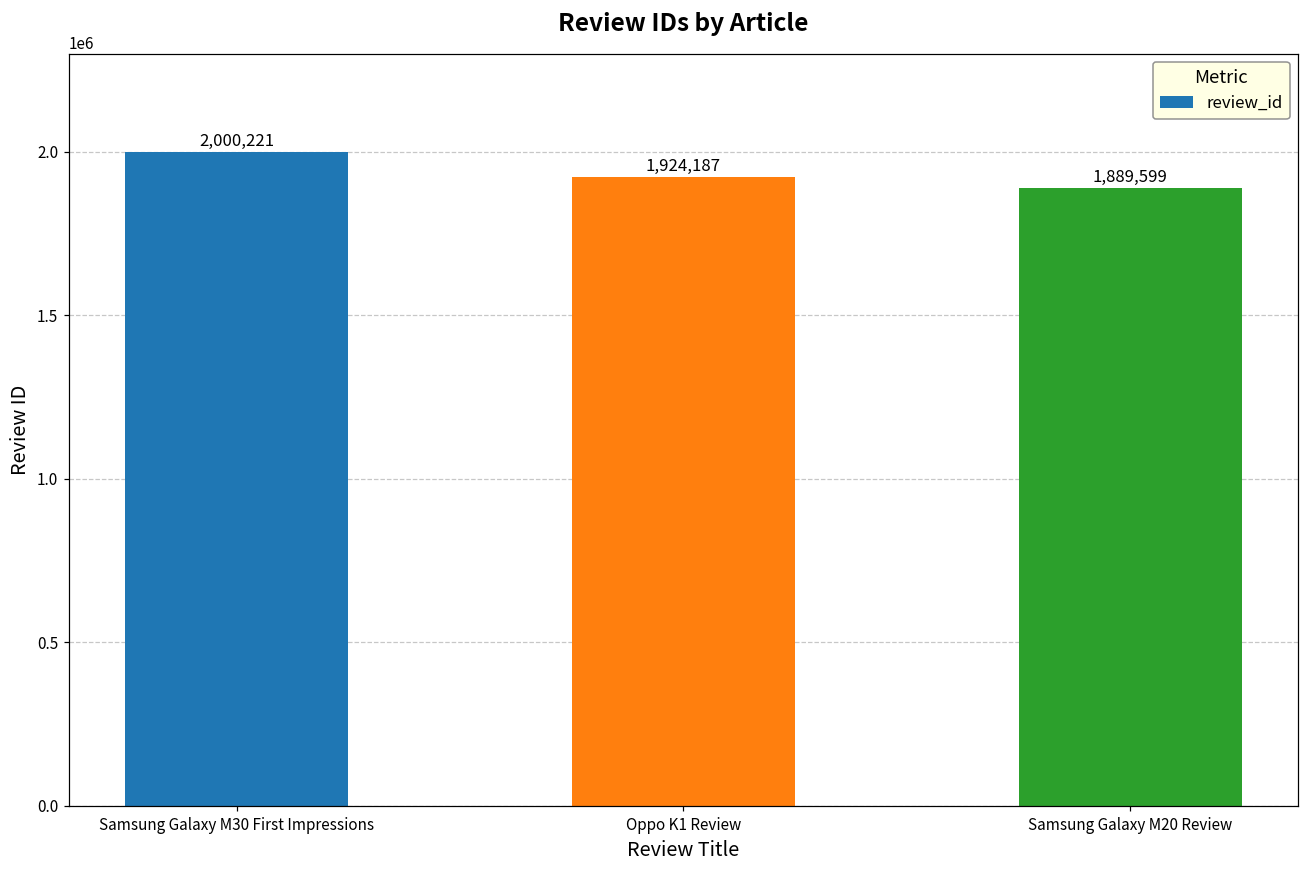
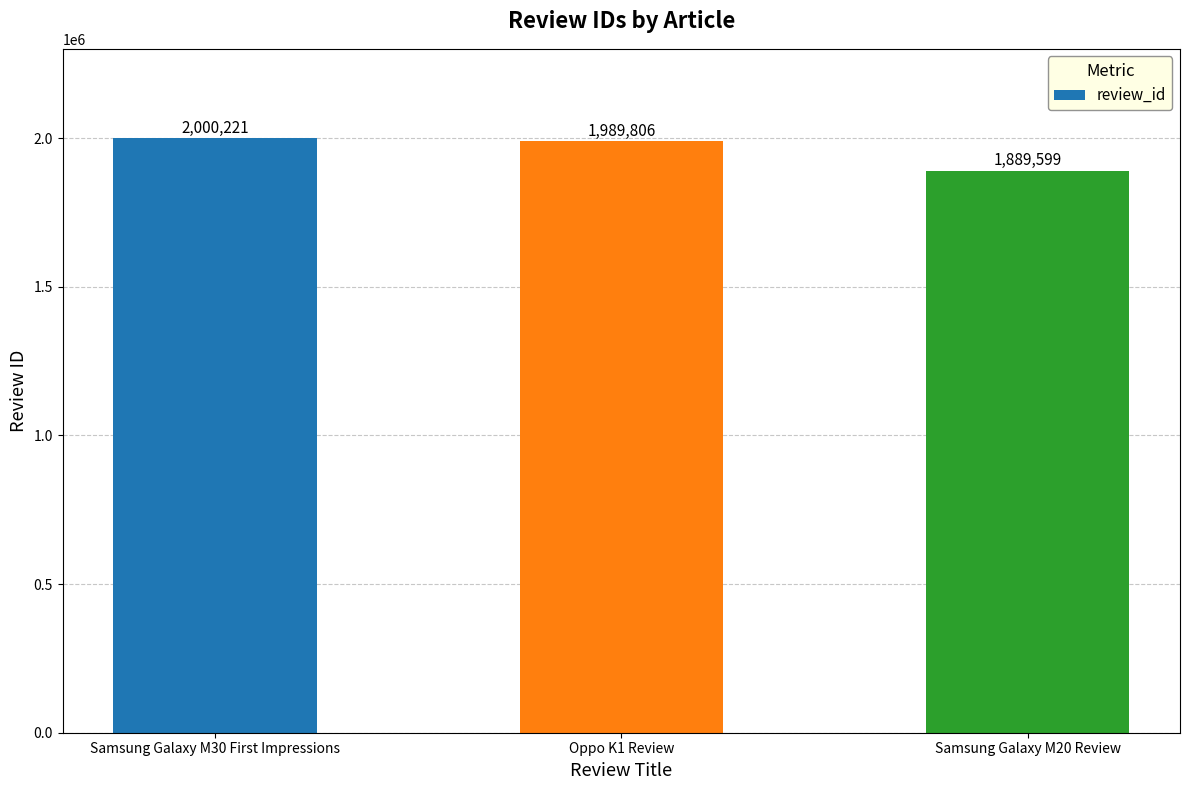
  {
    "Samsung Galaxy M30 First Impressions": "2,000,221",
-   "Oppo K1 Review": "1,924,187",
+   "Oppo K1 Review": "1,989,806",
    "Samsung Galaxy M20 Review": "1,889,599"
  }
